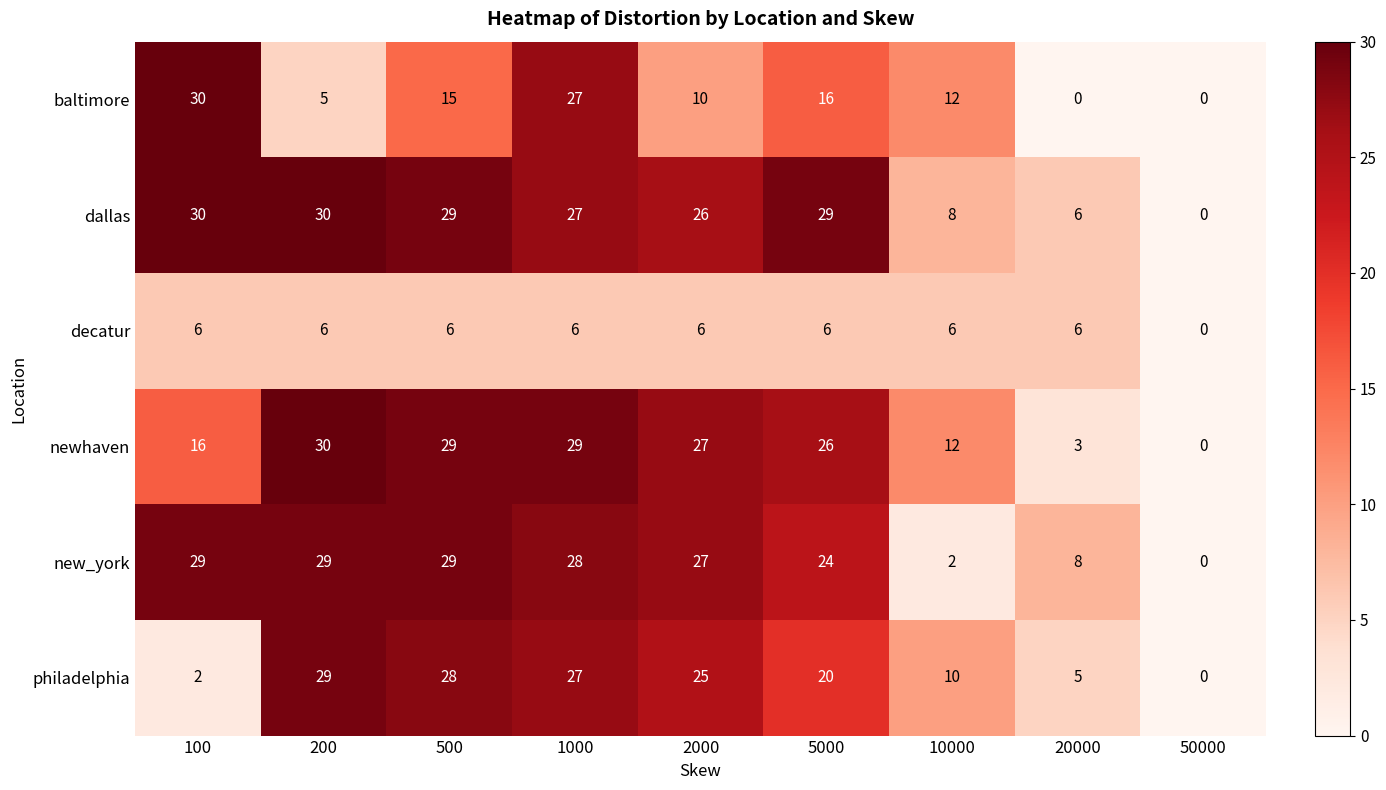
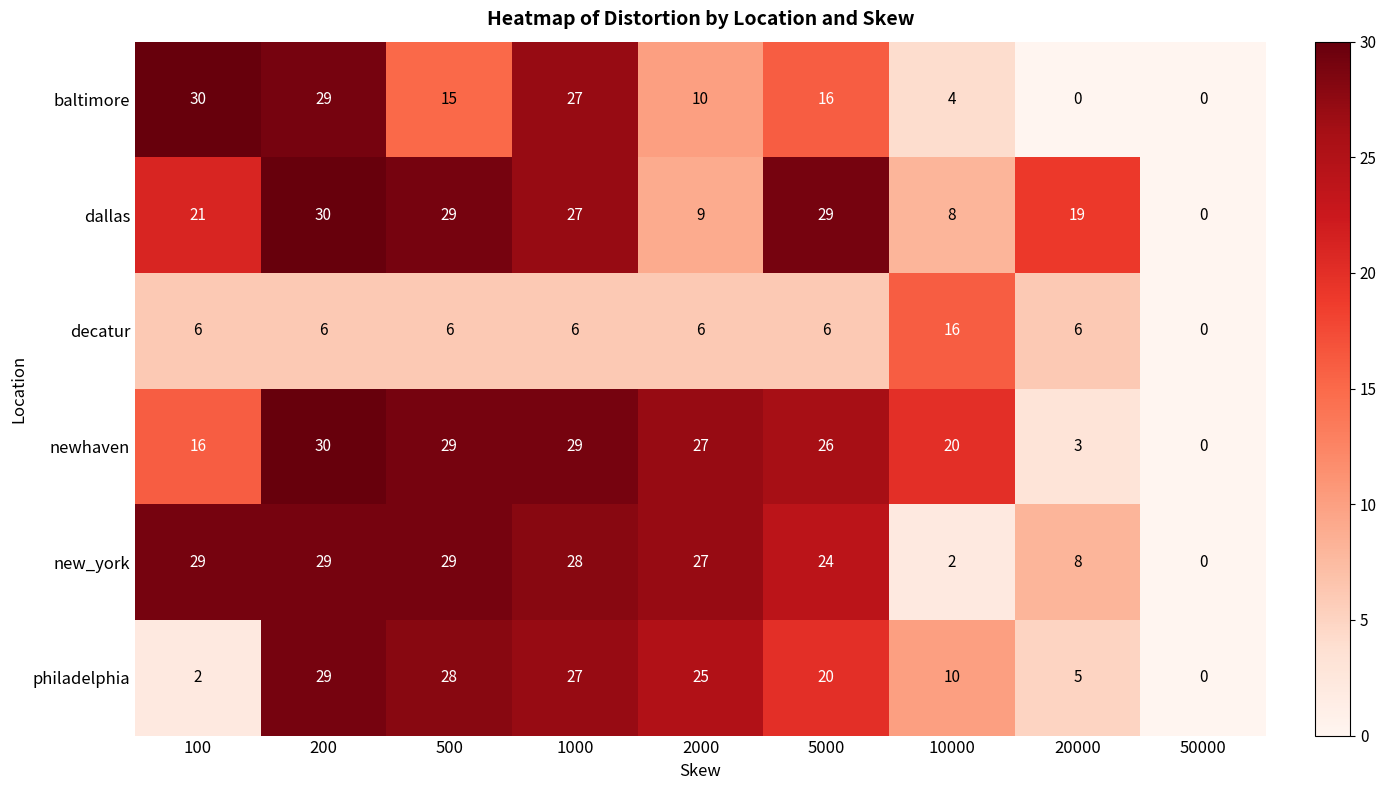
  {
    "baltimore": {
      "100": 30,
-     "200": 5,
+     "200": 29,
      "500": 15,
      "1000": 27,
      "2000": 10,
      "5000": 16,
-     "10000": 12,
+     "10000": 4,
      "20000": 0,
      "50000": 0
    },
    "dallas": {
-     "100": 30,
+     "100": 21,
      "200": 30,
      "500": 29,
      "1000": 27,
-     "2000": 26,
+     "2000": 9,
      "5000": 29,
      "10000": 8,
-     "20000": 6,
+     "20000": 19,
      "50000": 0
    },
    "decatur": {
      "100": 6,
      "200": 6,
      "500": 6,
      "1000": 6,
      "2000": 6,
      "5000": 6,
-     "10000": 6,
+     "10000": 16,
      "20000": 6,
      "50000": 0
    },
    "newhaven": {
      "100": 16,
      "200": 30,
      "500": 29,
      "1000": 29,
      "2000": 27,
      "5000": 26,
-     "10000": 12,
+     "10000": 20,
      "20000": 3,
      "50000": 0
    },
    "new_york": {
      "100": 29,
      "200": 29,
      "500": 29,
      "1000": 28,
      "2000": 27,
      "5000": 24,
      "10000": 2,
      "20000": 8,
      "50000": 0
    },
    "philadelphia": {
      "100": 2,
      "200": 29,
      "500": 28,
      "1000": 27,
      "2000": 25,
      "5000": 20,
      "10000": 10,
      "20000": 5,
      "50000": 0
    }
  }
